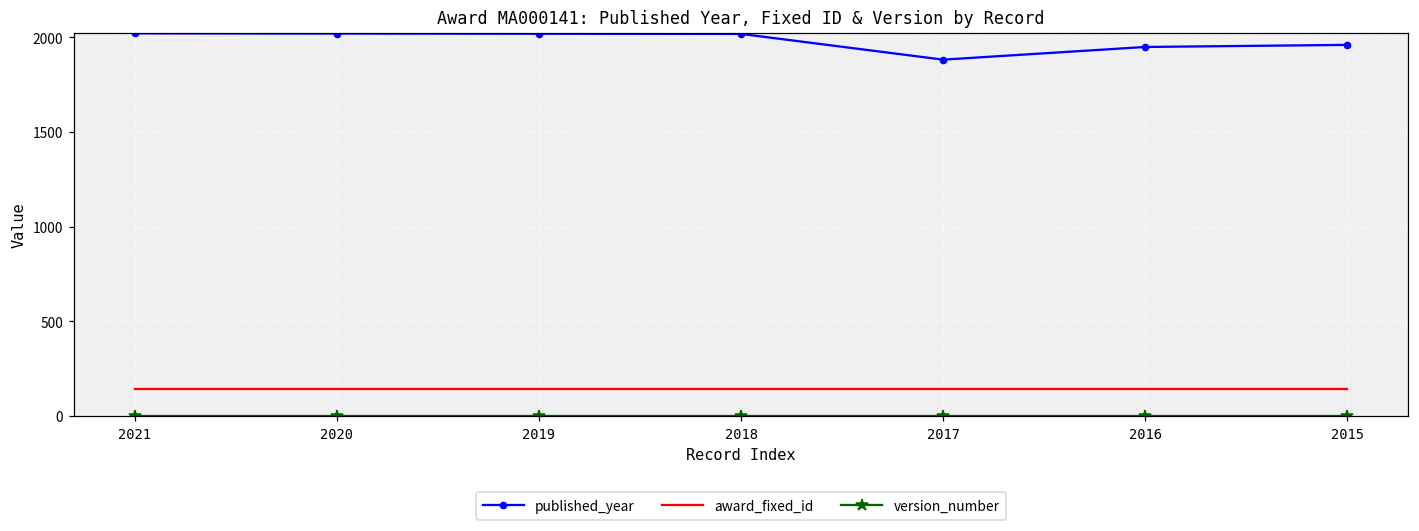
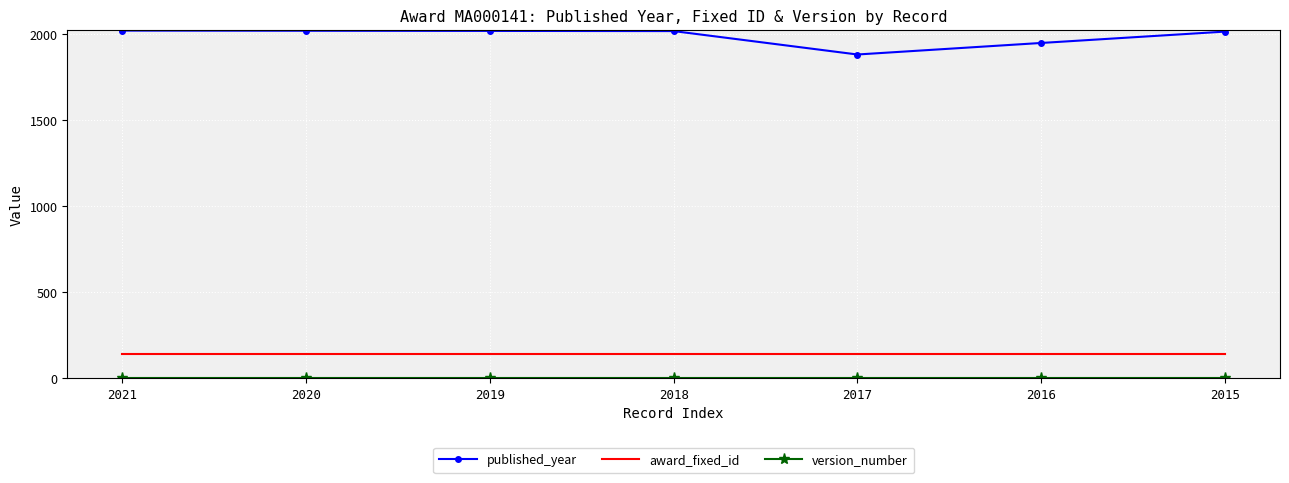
  {
    "published_year": {
      "2021": 2020,
      "2020": 2020,
      "2019": 2020,
      "2018": 2020,
      "2017": 1880,
      "2016": 1950,
-     "2015": 1960
+     "2015": 2020
    },
    "award_fixed_id": {
      "2021": 140,
      "2020": 140,
      "2019": 140,
      "2018": 140,
      "2017": 140,
      "2016": 140,
      "2015": 140
    },
    "version_number": {
      "2021": 0,
      "2020": 0,
      "2019": 0,
      "2018": 0,
      "2017": 0,
      "2016": 0,
      "2015": 0
    }
  }
